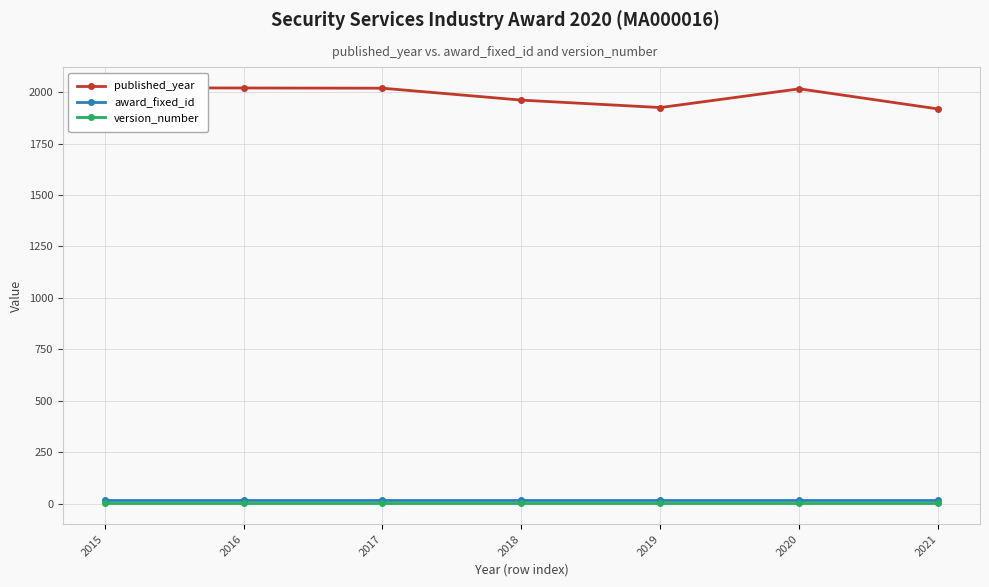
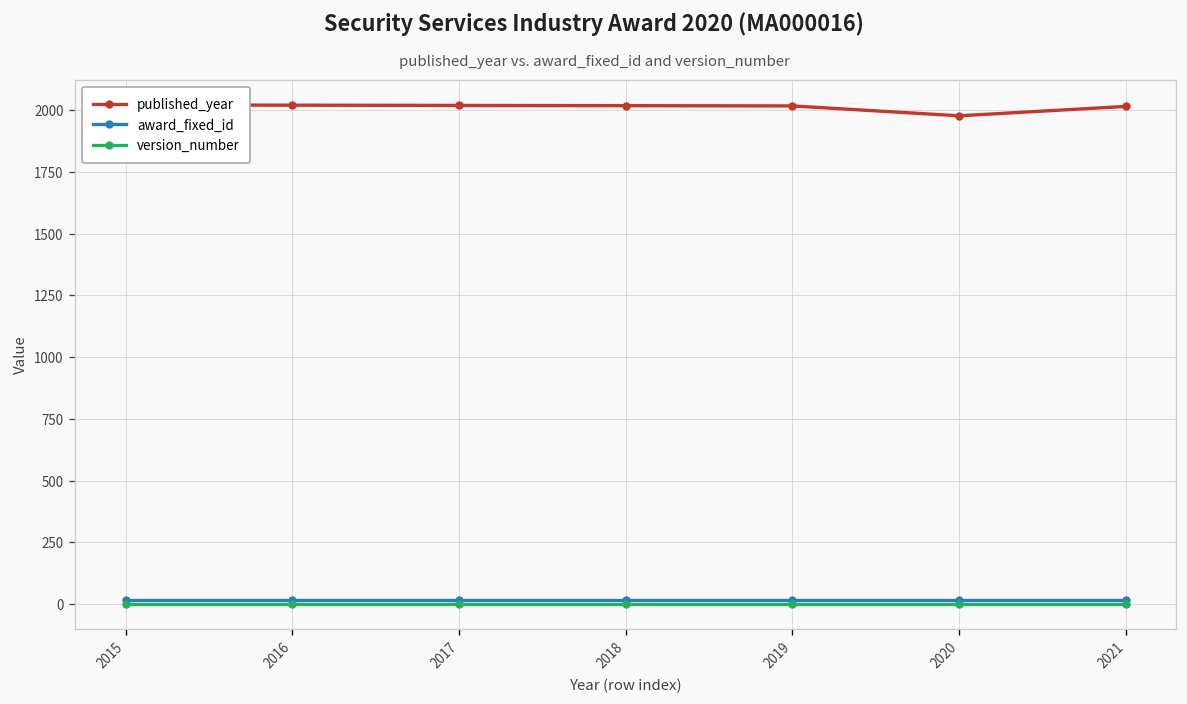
  {
    "published_year": {
      "2016": 2020,
      "2017": 2020,
-     "2018": 1960,
-     "2019": 1930,
-     "2020": 2020,
-     "2021": 1920
+     "2018": 2020,
+     "2019": 2020,
+     "2020": 1980,
+     "2021": 2020
    },
    "award_fixed_id": {
      "2015": 20,
      "2016": 20,
      "2017": 20,
      "2018": 20,
      "2019": 20,
      "2020": 20,
      "2021": 20
    },
    "version_number": {
      "2015": 0,
      "2016": 0,
      "2017": 0,
      "2018": 0,
      "2019": 0,
      "2020": 0,
      "2021": 0
    }
  }
